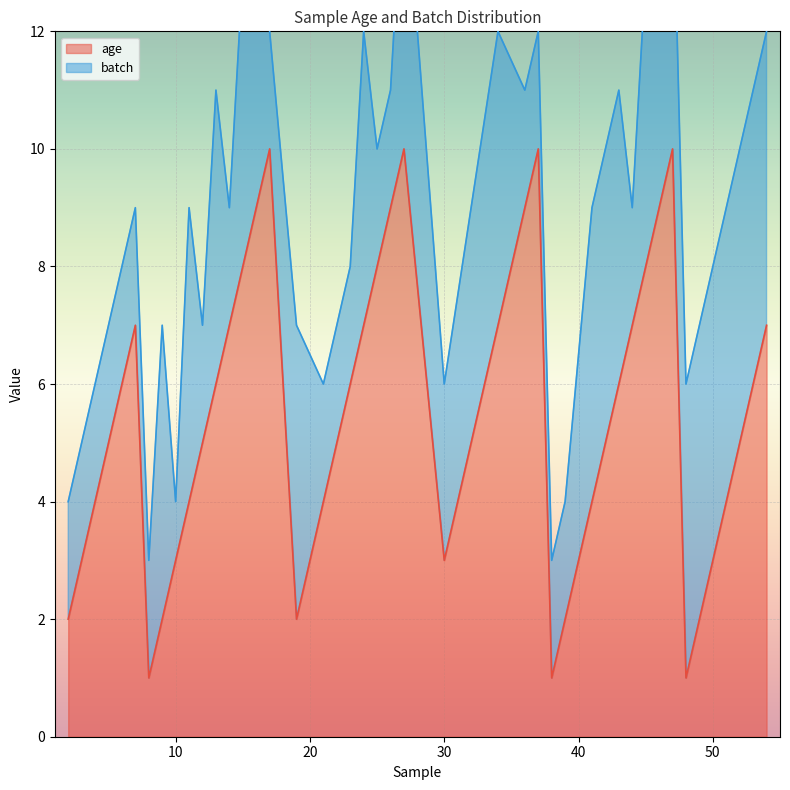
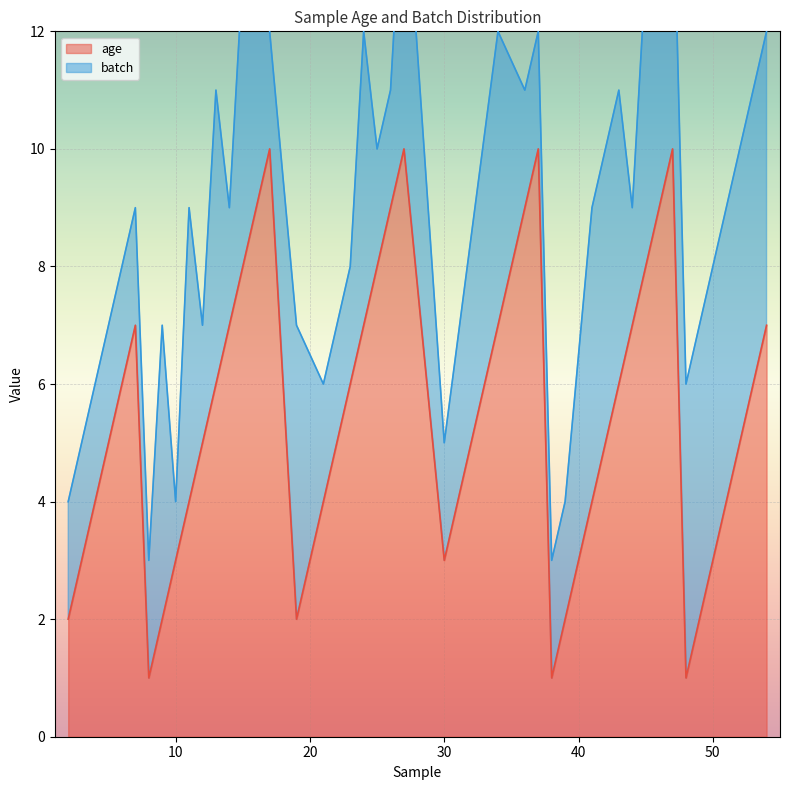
  {
    "age": {
      "10": 3,
      "30": 3
    },
    "batch": {
      "10": 4,
-     "30": 3
+     "30": 2
    }
  }
